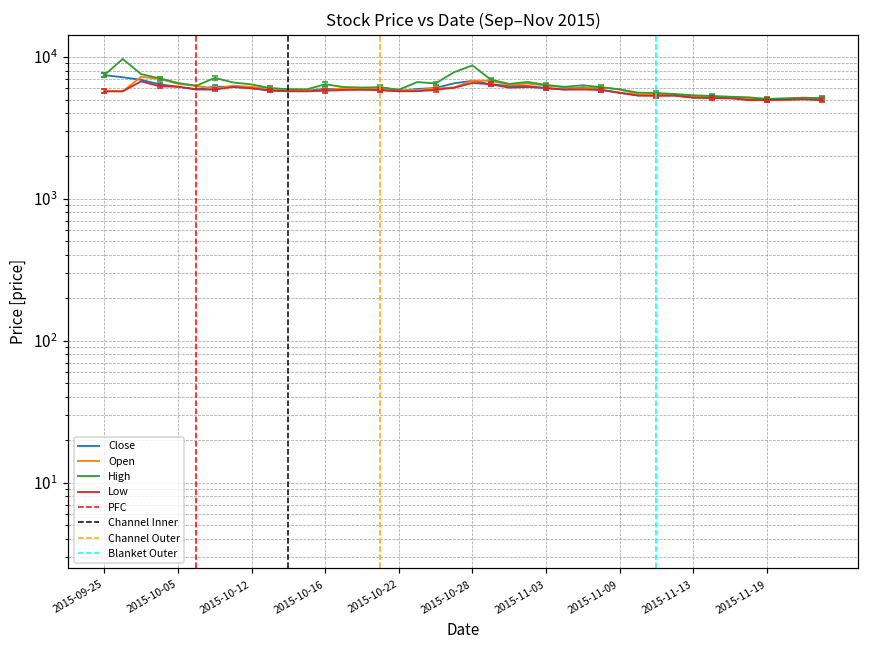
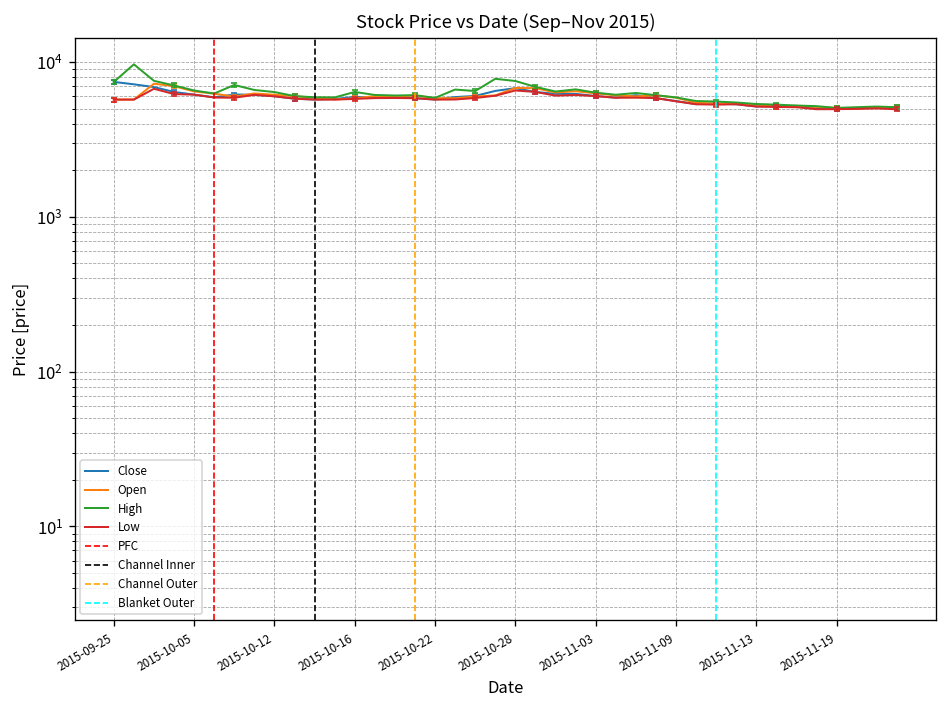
  {
    "High": {
-     "2015-10-28": 9000
+     "2015-10-28": 8000
    }
  }
